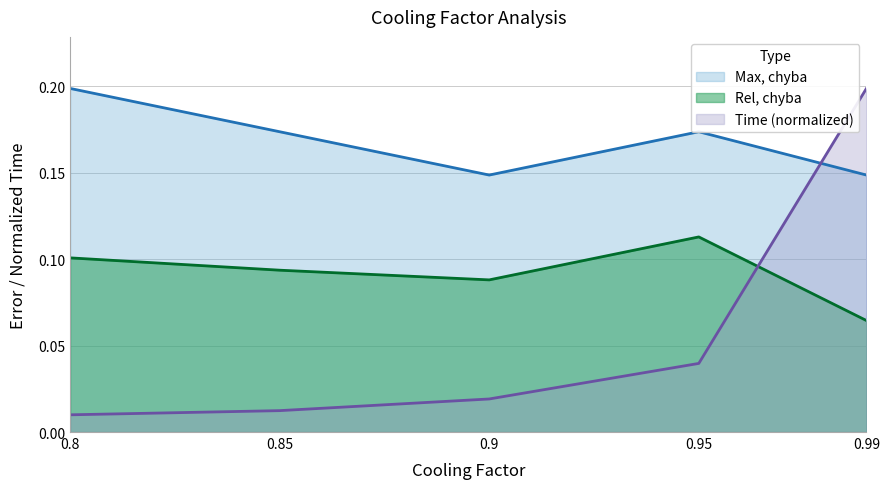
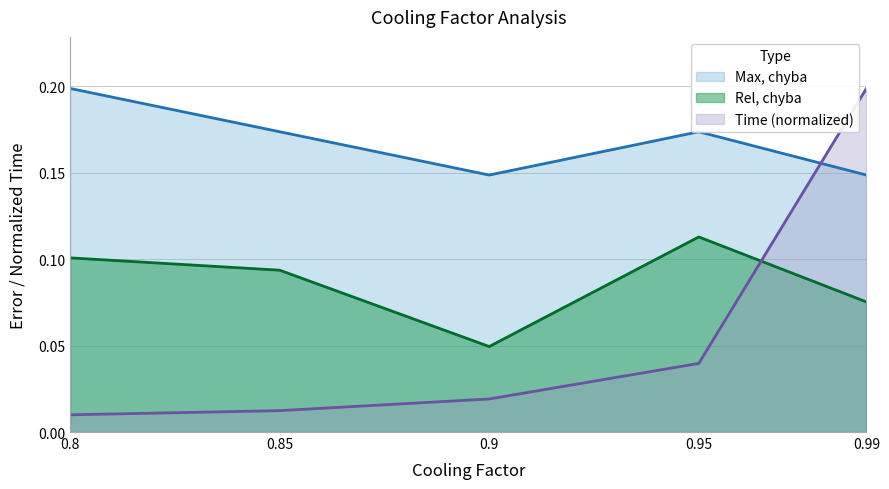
  {
    "Rel, chyba": {
      "0.8": 0.101,
      "0.85": 0.094,
-     "0.9": 0.088,
+     "0.9": 0.049,
      "0.95": 0.113,
-     "0.99": 0.064
+     "0.99": 0.075
    }
  }
